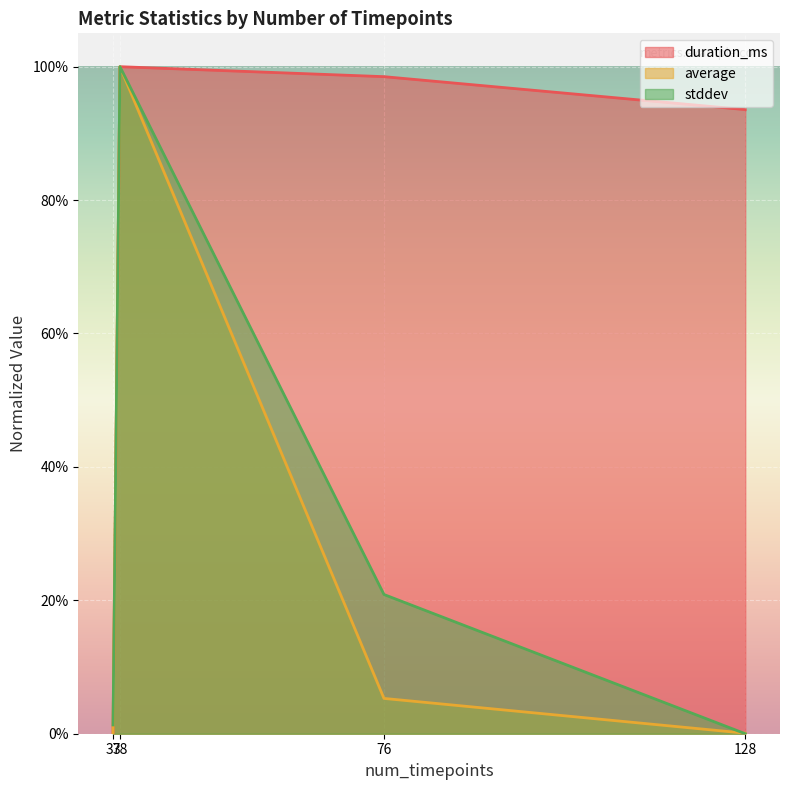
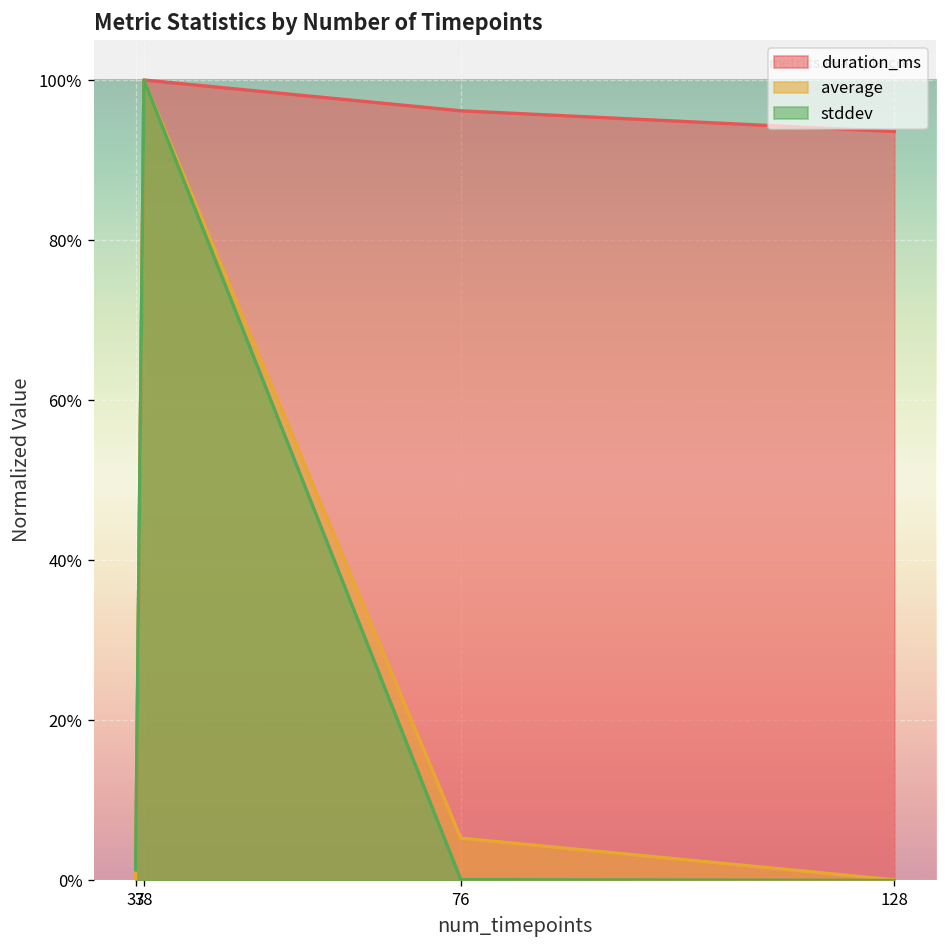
  {
    "duration_ms": {
-     "76": "99%",
+     "76": "96%",
      "128": "94%"
    },
    "average": {
      "76": "5%"
    },
    "stddev": {
-     "76": "21%"
+     "76": "0%"
    }
  }
